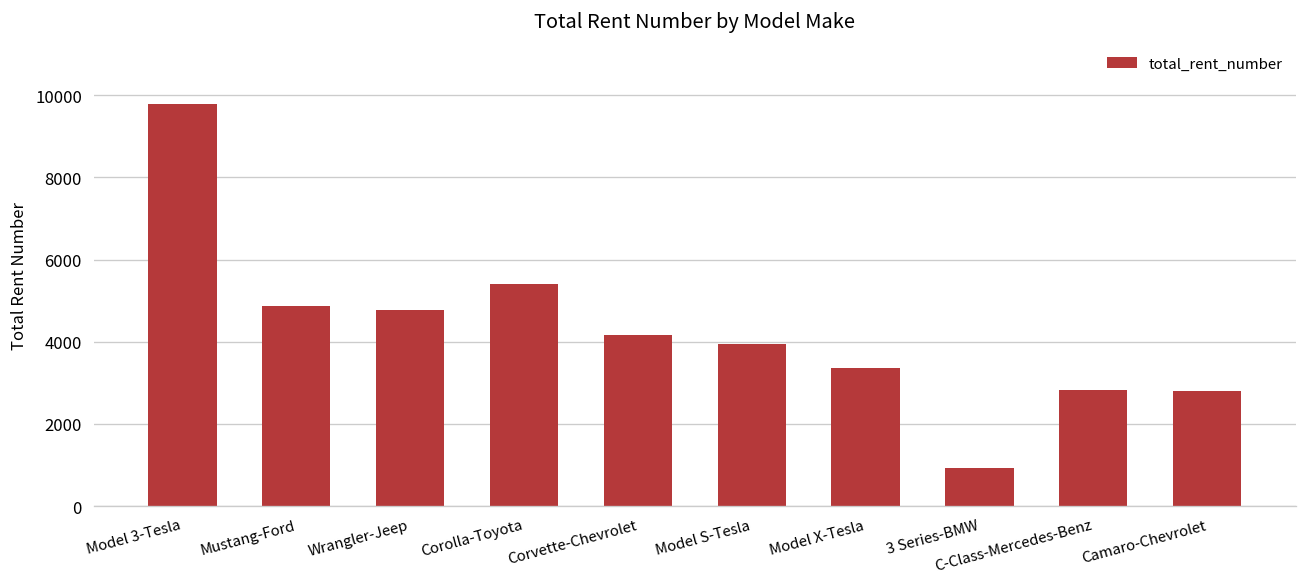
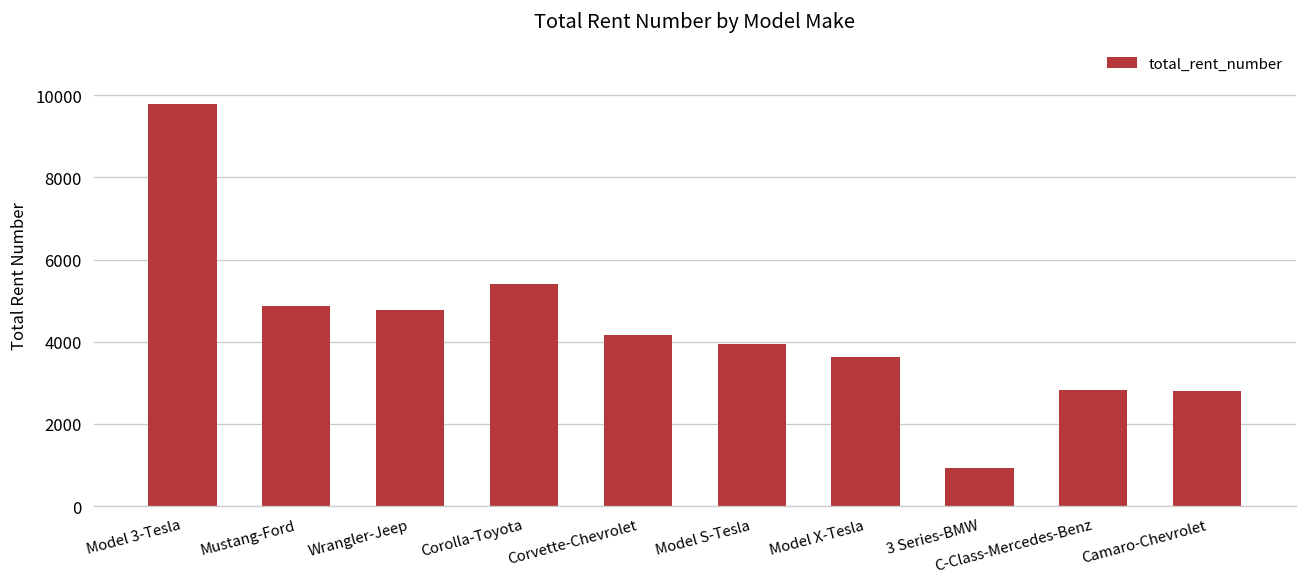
  {
    "Model 3-Tesla": 9800,
    "Mustang-Ford": 4900,
    "Wrangler-Jeep": 4800,
    "Corolla-Toyota": 5400,
    "Corvette-Chevrolet": 4200,
    "Model S-Tesla": 4000,
-   "Model X-Tesla": 3400,
+   "Model X-Tesla": 3600,
    "3 Series-BMW": 900,
    "C-Class-Mercedes-Benz": 2800,
    "Camaro-Chevrolet": 2800
  }
